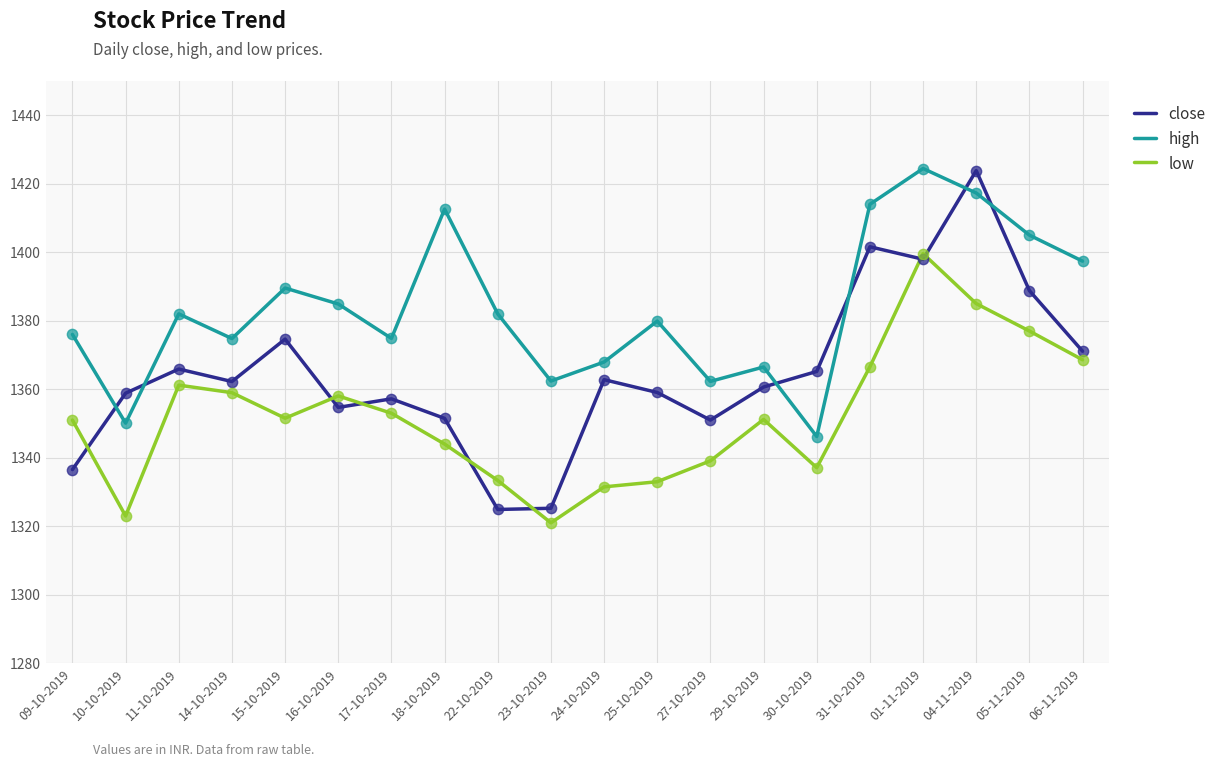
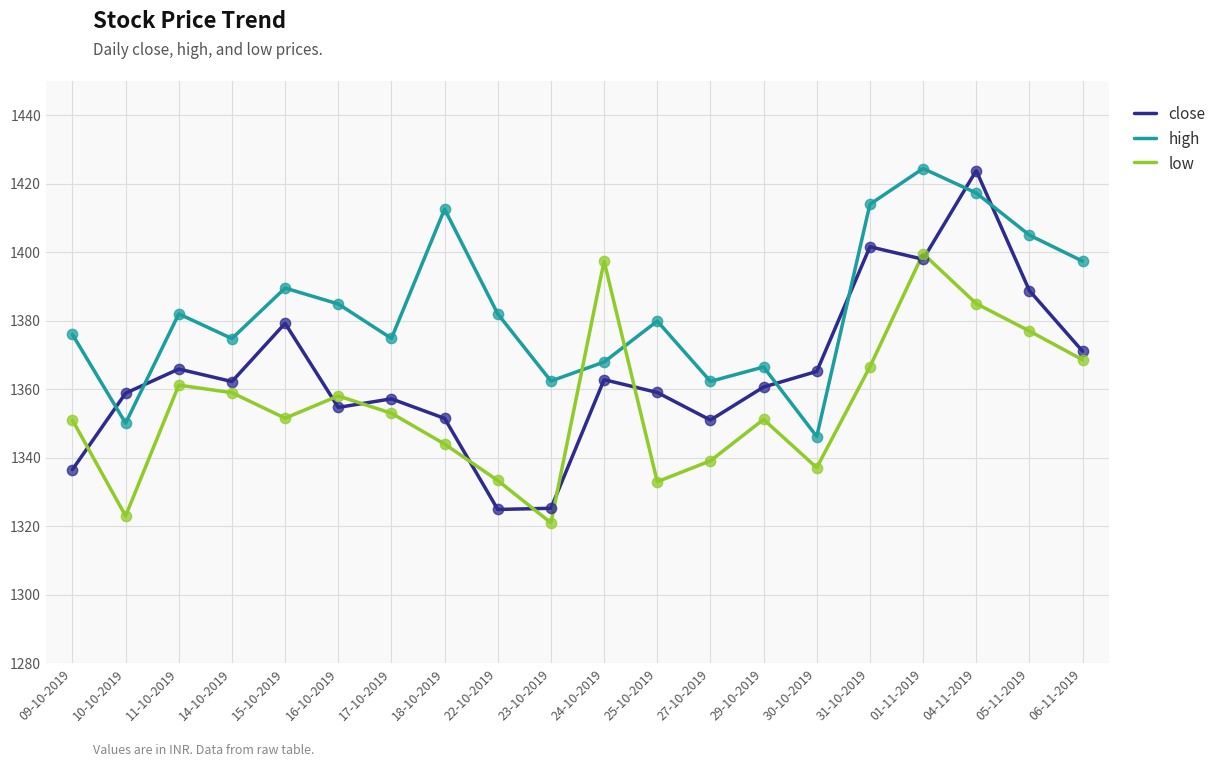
  {
    "close": {
      "09-10-2019": 1337,
      "10-10-2019": 1359,
      "11-10-2019": 1366,
      "14-10-2019": 1362,
-     "15-10-2019": 1375,
+     "15-10-2019": 1379,
      "16-10-2019": 1355,
      "17-10-2019": 1357,
      "18-10-2019": 1352,
      "22-10-2019": 1325,
      "23-10-2019": 1325,
      "24-10-2019": 1363,
      "25-10-2019": 1359,
      "27-10-2019": 1351,
      "29-10-2019": 1361,
      "30-10-2019": 1365,
      "31-10-2019": 1402,
      "01-11-2019": 1398,
      "04-11-2019": 1424,
      "05-11-2019": 1389,
      "06-11-2019": 1371
    },
    "high": {
      "09-10-2019": 1376,
      "10-10-2019": 1350,
      "11-10-2019": 1382,
      "14-10-2019": 1375,
      "15-10-2019": 1390,
      "16-10-2019": 1385,
      "17-10-2019": 1375,
      "18-10-2019": 1413,
      "22-10-2019": 1382,
      "23-10-2019": 1362,
      "24-10-2019": 1368,
      "25-10-2019": 1380,
      "27-10-2019": 1362,
      "29-10-2019": 1367,
      "30-10-2019": 1346,
      "31-10-2019": 1414,
      "01-11-2019": 1424,
      "04-11-2019": 1417,
      "05-11-2019": 1405,
      "06-11-2019": 1397
    },
    "low": {
      "09-10-2019": 1351,
      "10-10-2019": 1323,
      "11-10-2019": 1361,
      "14-10-2019": 1359,
      "15-10-2019": 1352,
      "16-10-2019": 1358,
      "17-10-2019": 1353,
      "18-10-2019": 1344,
      "22-10-2019": 1333,
      "23-10-2019": 1321,
-     "24-10-2019": 1332,
+     "24-10-2019": 1397,
      "25-10-2019": 1333,
      "27-10-2019": 1339,
      "29-10-2019": 1351,
      "30-10-2019": 1337,
      "31-10-2019": 1367,
      "01-11-2019": 1400,
      "04-11-2019": 1385,
      "05-11-2019": 1377,
      "06-11-2019": 1369
    }
  }
